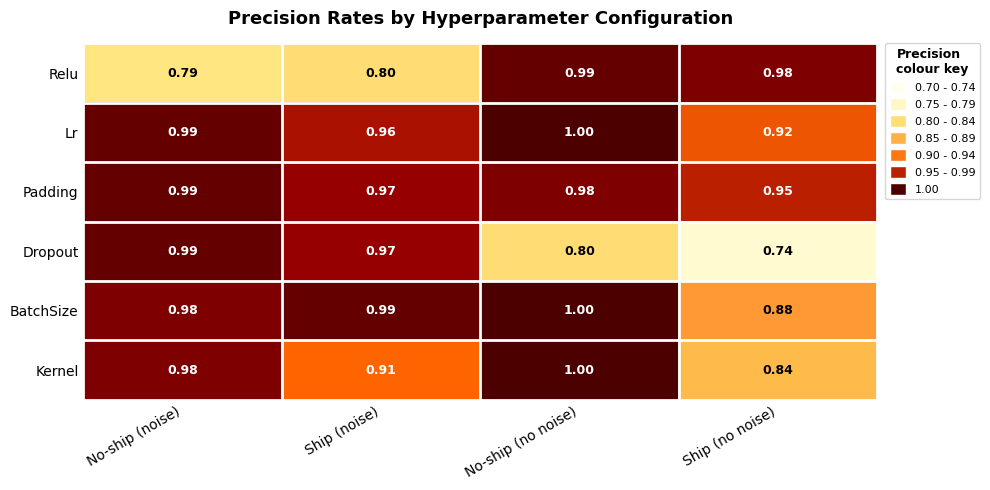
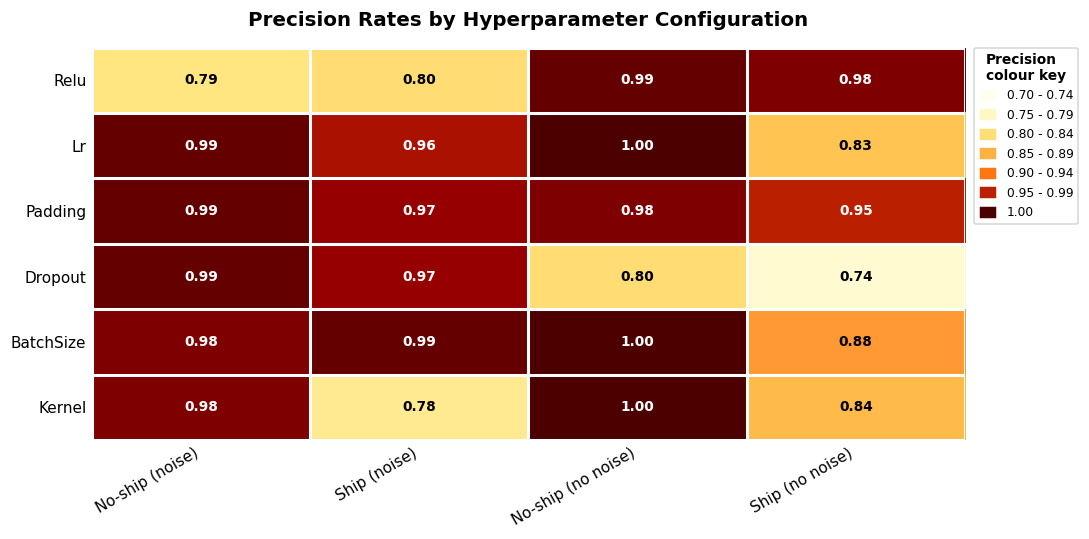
  {
    "Relu": {
      "No-ship (noise)": 0.79,
      "Ship (noise)": 0.80,
      "No-ship (no noise)": 0.99,
      "Ship (no noise)": 0.98
    },
    "Lr": {
      "No-ship (noise)": 0.99,
      "Ship (noise)": 0.96,
      "No-ship (no noise)": 1.00,
-     "Ship (no noise)": 0.92
+     "Ship (no noise)": 0.83
    },
    "Padding": {
      "No-ship (noise)": 0.99,
      "Ship (noise)": 0.97,
      "No-ship (no noise)": 0.98,
      "Ship (no noise)": 0.95
    },
    "Dropout": {
      "No-ship (noise)": 0.99,
      "Ship (noise)": 0.97,
      "No-ship (no noise)": 0.80,
      "Ship (no noise)": 0.74
    },
    "BatchSize": {
      "No-ship (noise)": 0.98,
      "Ship (noise)": 0.99,
      "No-ship (no noise)": 1.00,
      "Ship (no noise)": 0.88
    },
    "Kernel": {
      "No-ship (noise)": 0.98,
-     "Ship (noise)": 0.91,
+     "Ship (noise)": 0.78,
      "No-ship (no noise)": 1.00,
      "Ship (no noise)": 0.84
    }
  }
